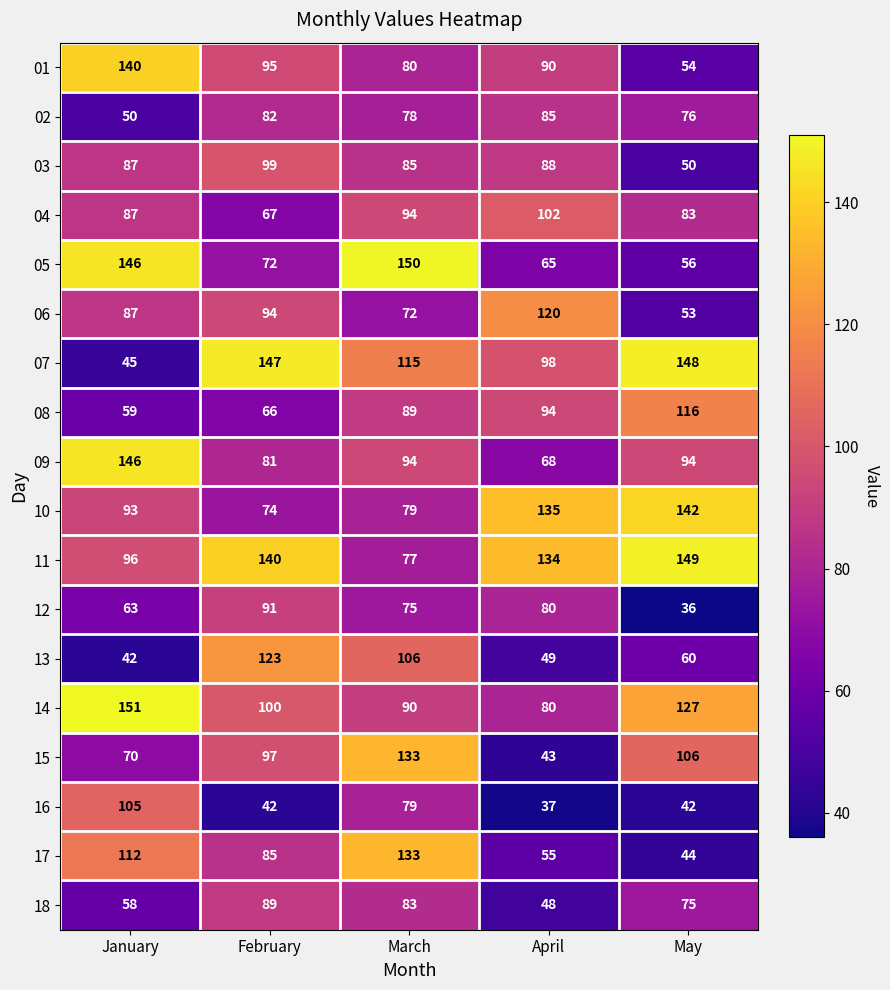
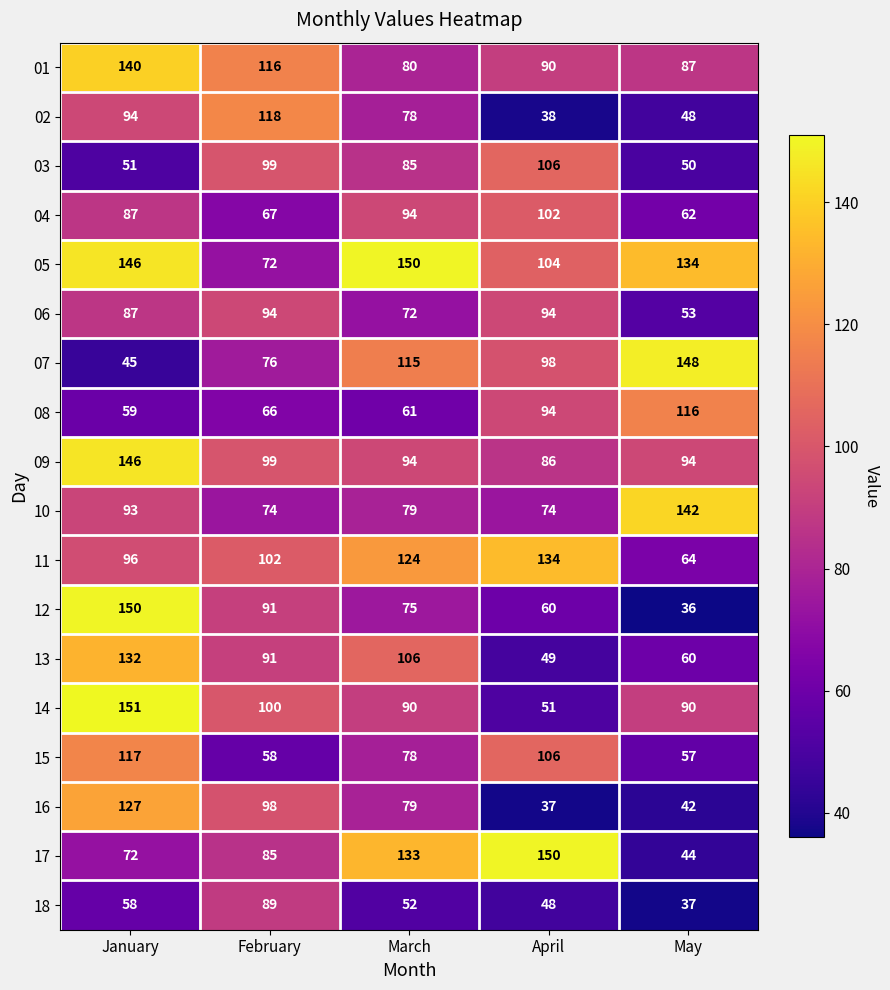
  {
    "01": {
      "January": 140,
-     "February": 95,
+     "February": 116,
      "March": 80,
      "April": 90,
-     "May": 54
+     "May": 87
    },
    "02": {
-     "January": 50,
-     "February": 82,
+     "January": 94,
+     "February": 118,
      "March": 78,
-     "April": 85,
-     "May": 76
+     "April": 38,
+     "May": 48
    },
    "03": {
-     "January": 87,
+     "January": 51,
      "February": 99,
      "March": 85,
-     "April": 88,
+     "April": 106,
      "May": 50
    },
    "04": {
      "January": 87,
      "February": 67,
      "March": 94,
      "April": 102,
-     "May": 83
+     "May": 62
    },
    "05": {
      "January": 146,
      "February": 72,
      "March": 150,
-     "April": 65,
-     "May": 56
+     "April": 104,
+     "May": 134
    },
    "06": {
      "January": 87,
      "February": 94,
      "March": 72,
-     "April": 120,
+     "April": 94,
      "May": 53
    },
    "07": {
      "January": 45,
-     "February": 147,
+     "February": 76,
      "March": 115,
      "April": 98,
      "May": 148
    },
    "08": {
      "January": 59,
      "February": 66,
-     "March": 89,
+     "March": 61,
      "April": 94,
      "May": 116
    },
    "09": {
      "January": 146,
-     "February": 81,
+     "February": 99,
      "March": 94,
-     "April": 68,
+     "April": 86,
      "May": 94
    },
    "10": {
      "January": 93,
      "February": 74,
      "March": 79,
-     "April": 135,
+     "April": 74,
      "May": 142
    },
    "11": {
      "January": 96,
-     "February": 140,
-     "March": 77,
+     "February": 102,
+     "March": 124,
      "April": 134,
-     "May": 149
+     "May": 64
    },
    "12": {
-     "January": 63,
+     "January": 150,
      "February": 91,
      "March": 75,
-     "April": 80,
+     "April": 60,
      "May": 36
    },
    "13": {
-     "January": 42,
-     "February": 123,
+     "January": 132,
+     "February": 91,
      "March": 106,
      "April": 49,
      "May": 60
    },
    "14": {
      "January": 151,
      "February": 100,
      "March": 90,
-     "April": 80,
-     "May": 127
+     "April": 51,
+     "May": 90
    },
    "15": {
-     "January": 70,
-     "February": 97,
-     "March": 133,
-     "April": 43,
-     "May": 106
+     "January": 117,
+     "February": 58,
+     "March": 78,
+     "April": 106,
+     "May": 57
    },
    "16": {
-     "January": 105,
-     "February": 42,
+     "January": 127,
+     "February": 98,
      "March": 79,
      "April": 37,
      "May": 42
    },
    "17": {
-     "January": 112,
+     "January": 72,
      "February": 85,
      "March": 133,
-     "April": 55,
+     "April": 150,
      "May": 44
    },
    "18": {
      "January": 58,
      "February": 89,
-     "March": 83,
+     "March": 52,
      "April": 48,
-     "May": 75
+     "May": 37
    }
  }
